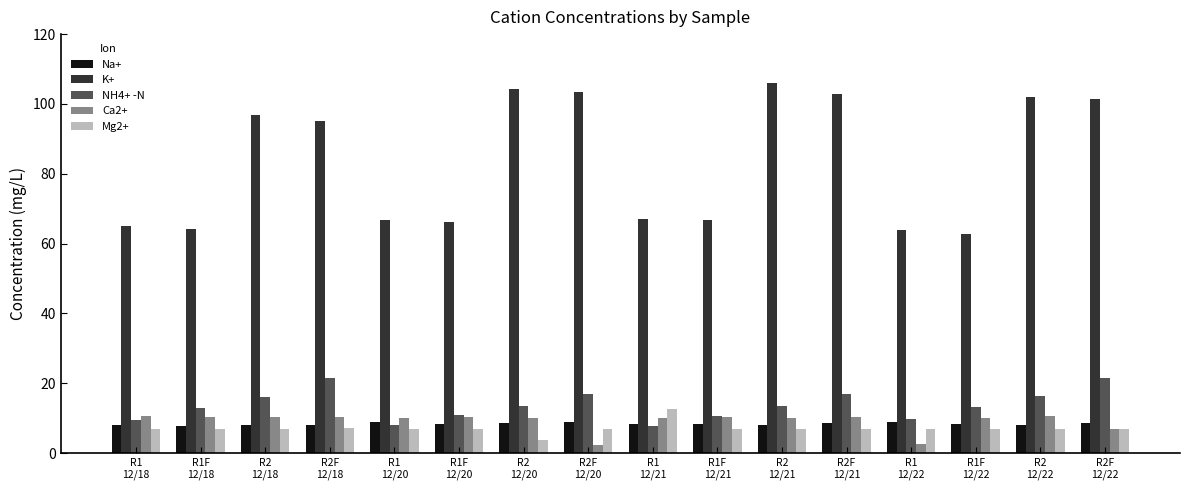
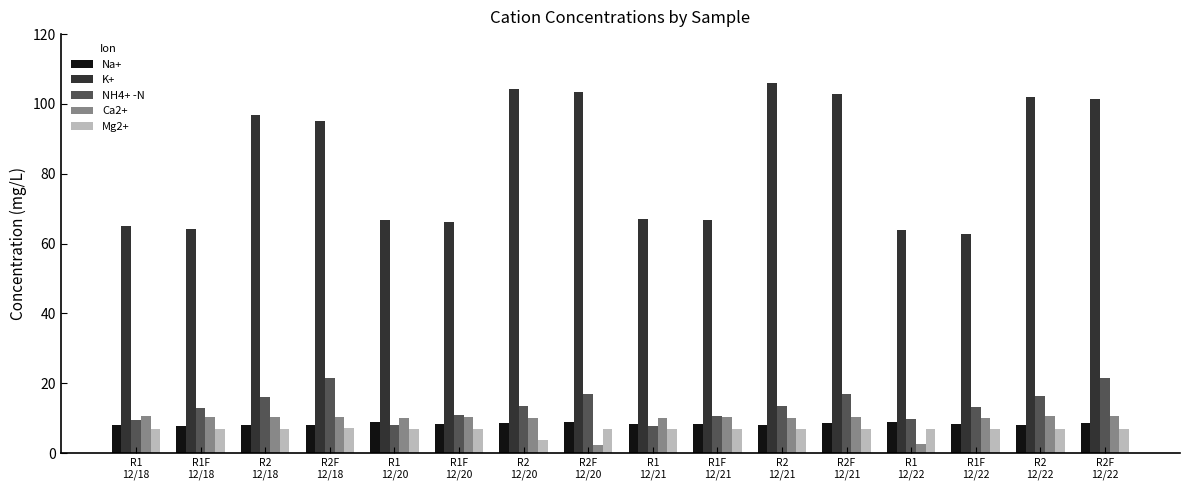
  {
    "Ca2+": {
      "R1 12/18": 11,
      "R1F 12/18": 10,
      "R2 12/18": 10,
      "R2F 12/18": 10,
      "R1 12/20": 10,
      "R1F 12/20": 10,
      "R2 12/20": 10,
      "R2F 12/20": 2,
      "R1 12/21": 10,
      "R1F 12/21": 10,
      "R2 12/21": 10,
      "R2F 12/21": 10,
      "R1 12/22": 3,
      "R1F 12/22": 10,
      "R2 12/22": 11,
-     "R2F 12/22": 7
+     "R2F 12/22": 11
    },
    "Mg2+": {
      "R1 12/18": 7,
      "R1F 12/18": 7,
      "R2 12/18": 7,
      "R2F 12/18": 7,
      "R1 12/20": 7,
      "R1F 12/20": 7,
      "R2 12/20": 4,
      "R2F 12/20": 7,
-     "R1 12/21": 13,
+     "R1 12/21": 7,
      "R1F 12/21": 7,
      "R2 12/21": 7,
      "R2F 12/21": 7,
      "R1 12/22": 7,
      "R1F 12/22": 7,
      "R2 12/22": 7,
      "R2F 12/22": 7
    }
  }
